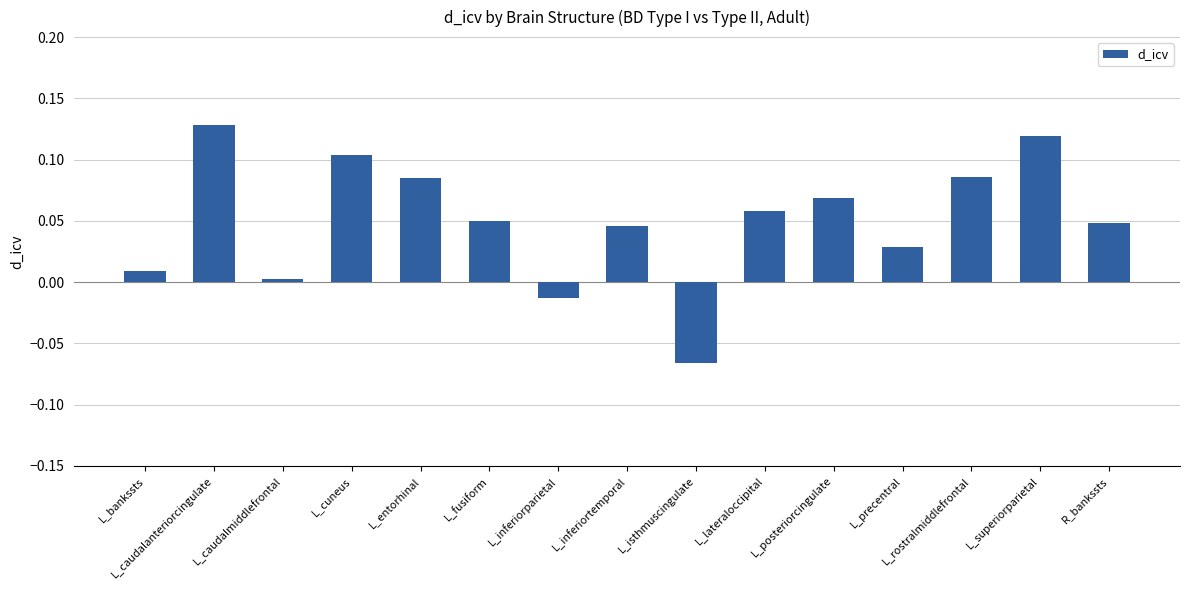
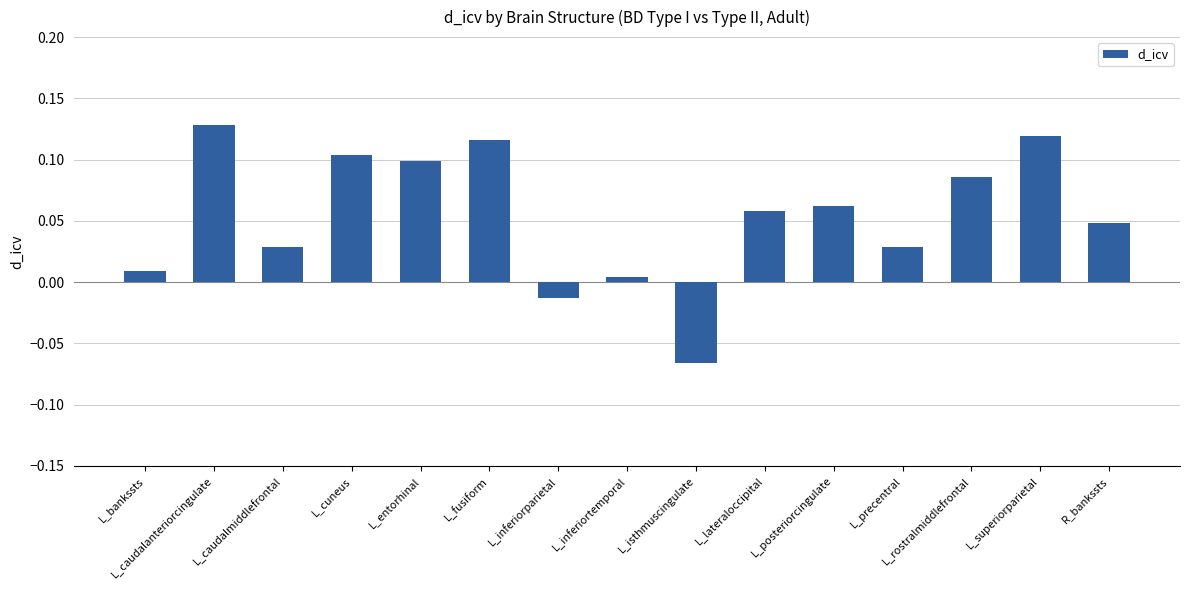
  {
    "L_bankssts": 0.009,
    "L_caudalanteriorcingulate": 0.128,
-   "L_caudalmiddlefrontal": 0.003,
+   "L_caudalmiddlefrontal": 0.029,
    "L_cuneus": 0.104,
-   "L_entorhinal": 0.085,
-   "L_fusiform": 0.050,
+   "L_entorhinal": 0.099,
+   "L_fusiform": 0.116,
    "L_inferiorparietal": -0.013,
-   "L_inferiortemporal": 0.046,
+   "L_inferiortemporal": 0.004,
    "L_isthmuscingulate": -0.066,
    "L_lateraloccipital": 0.058,
-   "L_posteriorcingulate": 0.069,
+   "L_posteriorcingulate": 0.062,
    "L_precentral": 0.029,
    "L_rostralmiddlefrontal": 0.086,
    "L_superiorparietal": 0.119,
    "R_bankssts": 0.048
  }
